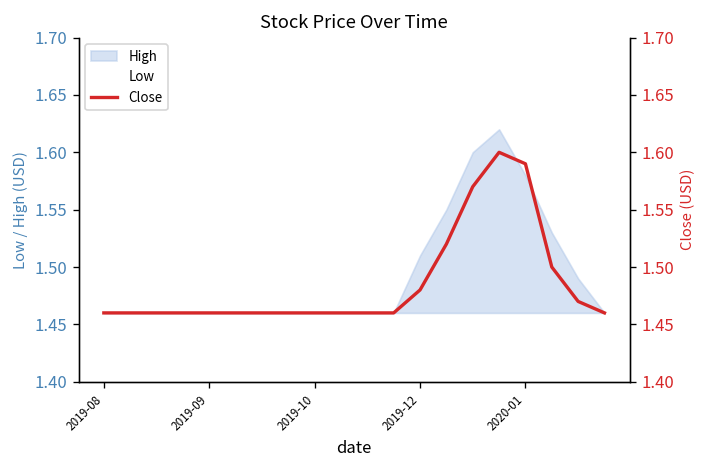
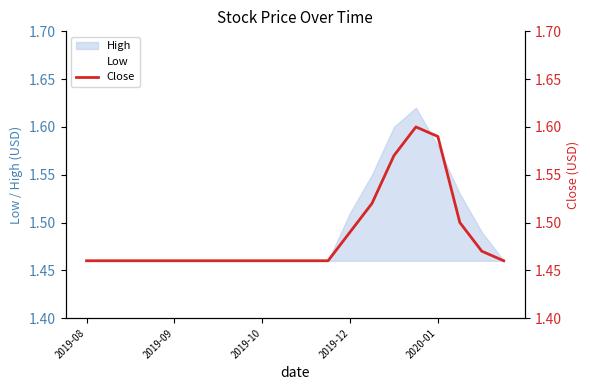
  {
    "Close": {
      "2019-08": 1.46,
      "2019-09": 1.46,
      "2019-10": 1.46,
-     "2019-12": 1.48,
+     "2019-12": 1.49,
      "2020-01": 1.59
    }
  }
